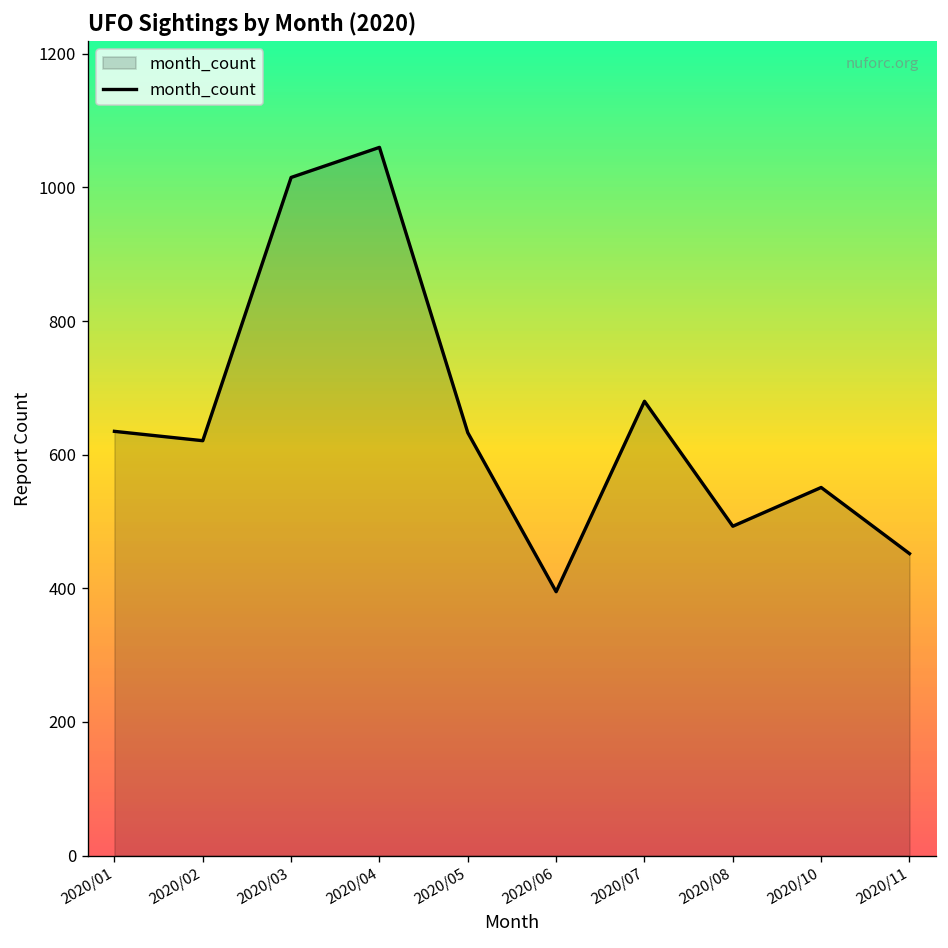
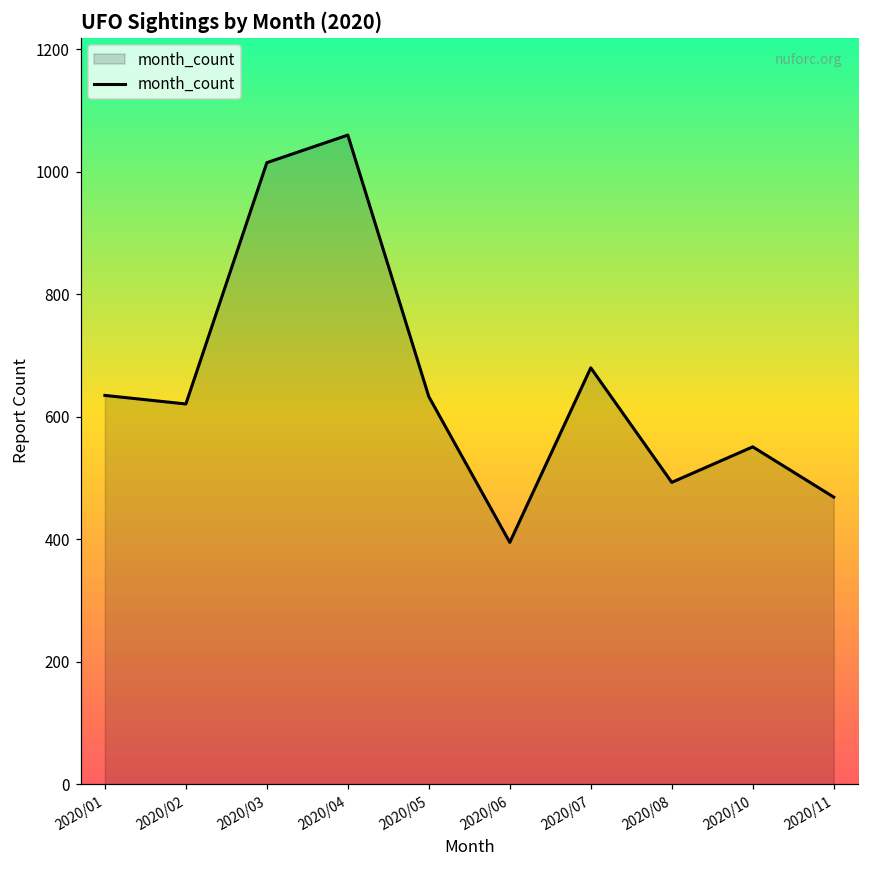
  {
    "2020/01": 640,
    "2020/02": 620,
    "2020/03": 1020,
    "2020/04": 1060,
    "2020/05": 630,
    "2020/06": 400,
    "2020/07": 680,
    "2020/08": 490,
    "2020/10": 550,
-   "2020/11": 450
+   "2020/11": 470
  }
